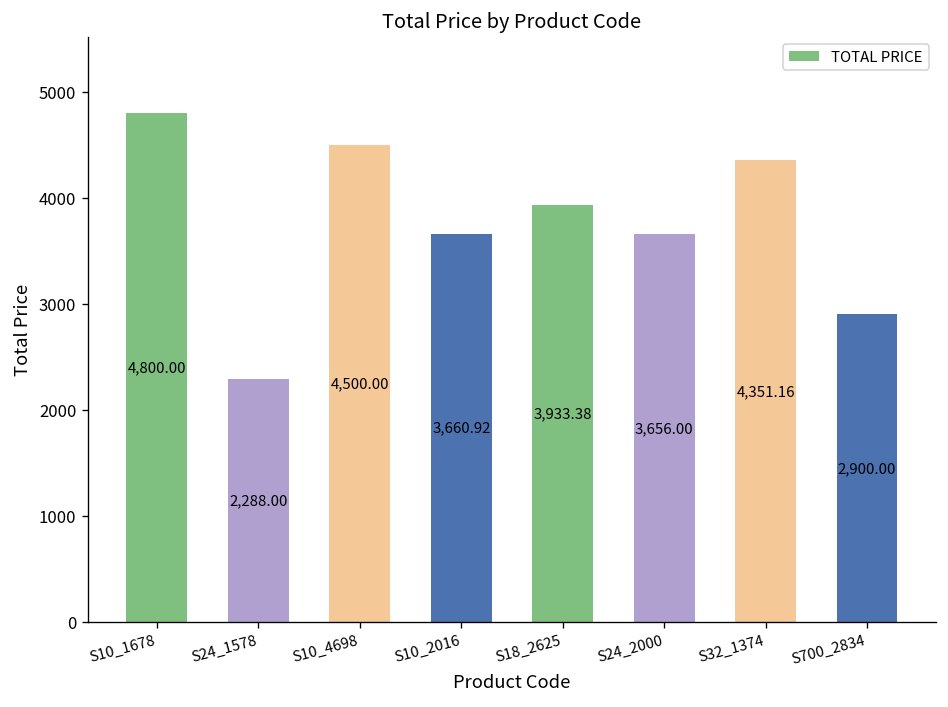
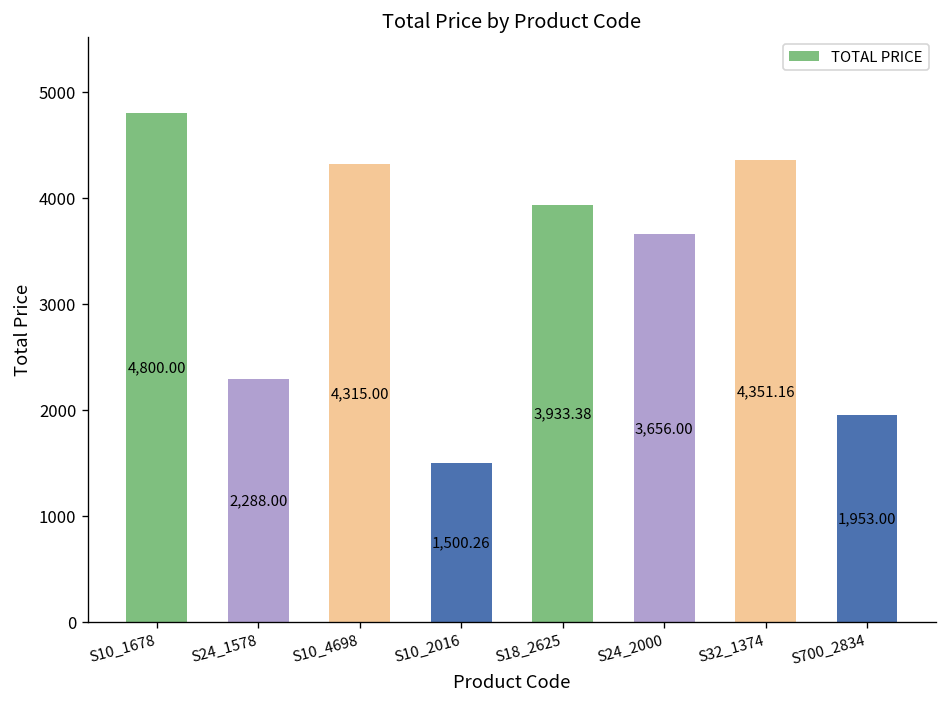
  {
    "S10_1678": "4,800.00",
    "S24_1578": "2,288.00",
-   "S10_4698": "4,500.00",
-   "S10_2016": "3,660.92",
+   "S10_4698": "4,315.00",
+   "S10_2016": "1,500.26",
    "S18_2625": "3,933.38",
    "S24_2000": "3,656.00",
    "S32_1374": "4,351.16",
-   "S700_2834": "2,900.00"
+   "S700_2834": "1,953.00"
  }
